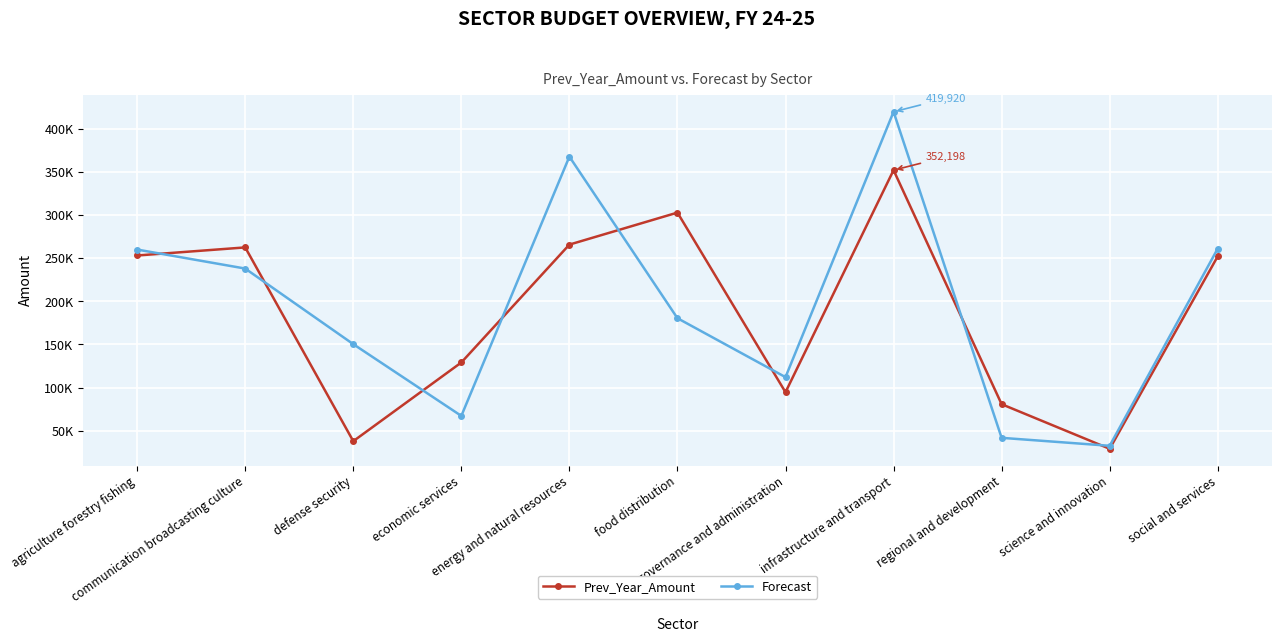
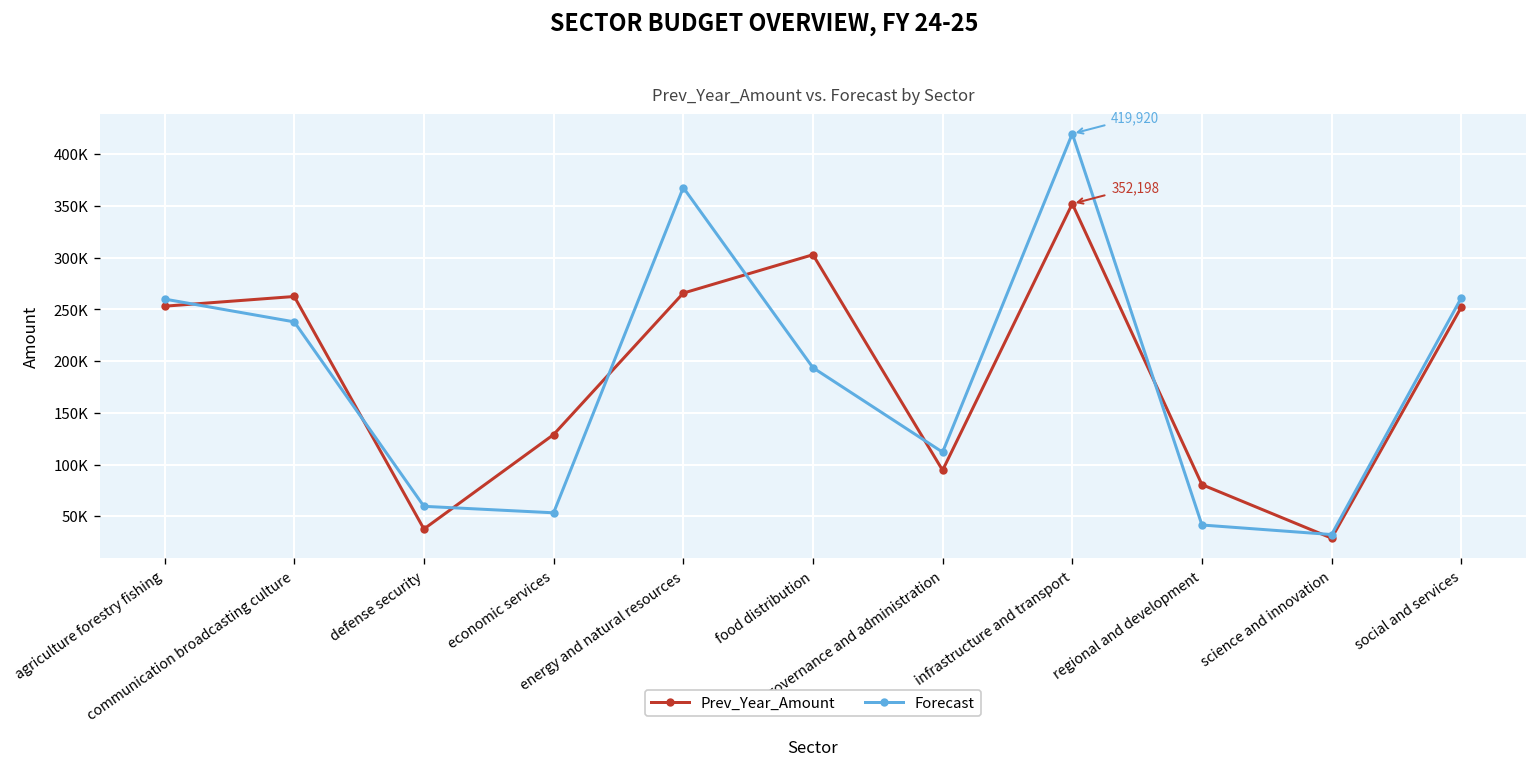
  {
    "Prev_Year_Amount": {
      "infrastructure and transport": "352,198"
    },
    "Forecast": {
      "agriculture forestry fishing": "260000",
      "communication broadcasting culture": "240000",
-     "defense security": "150000",
-     "economic services": "70000",
+     "defense security": "60000",
+     "economic services": "50000",
      "energy and natural resources": "370000",
-     "food distribution": "180000",
+     "food distribution": "190000",
      "governance and administration": "110000",
      "regional and development": "40000",
      "science and innovation": "30000",
      "social and services": "260000"
    }
  }
